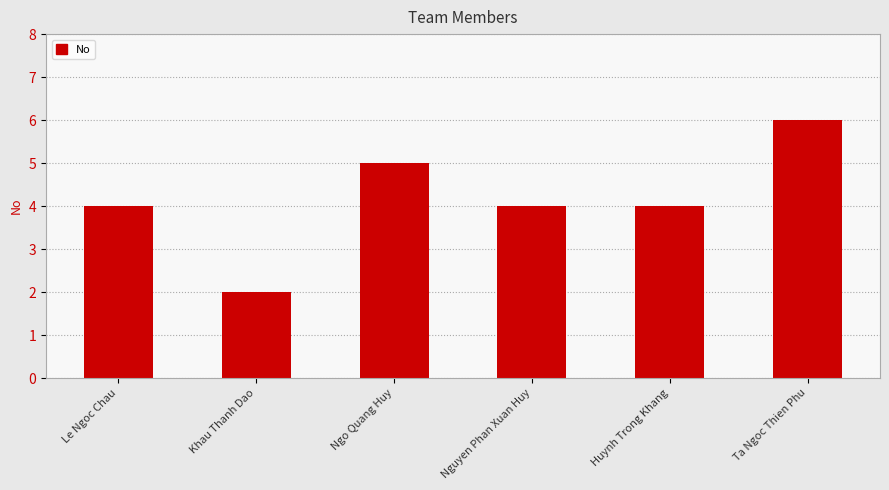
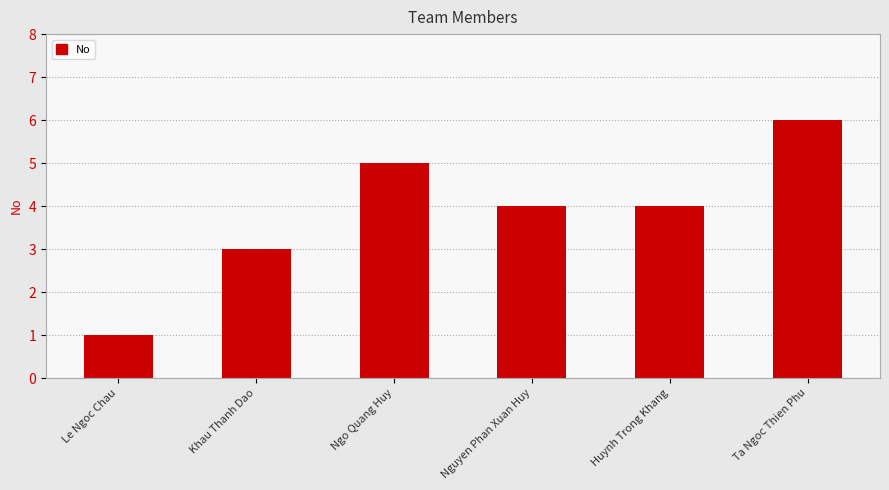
  {
-   "Le Ngoc Chau": 4,
-   "Khau Thanh Dao": 2,
+   "Le Ngoc Chau": 1,
+   "Khau Thanh Dao": 3,
    "Ngo Quang Huy": 5,
    "Nguyen Phan Xuan Huy": 4,
    "Huynh Trong Khang": 4,
    "Ta Ngoc Thien Phu": 6
  }
